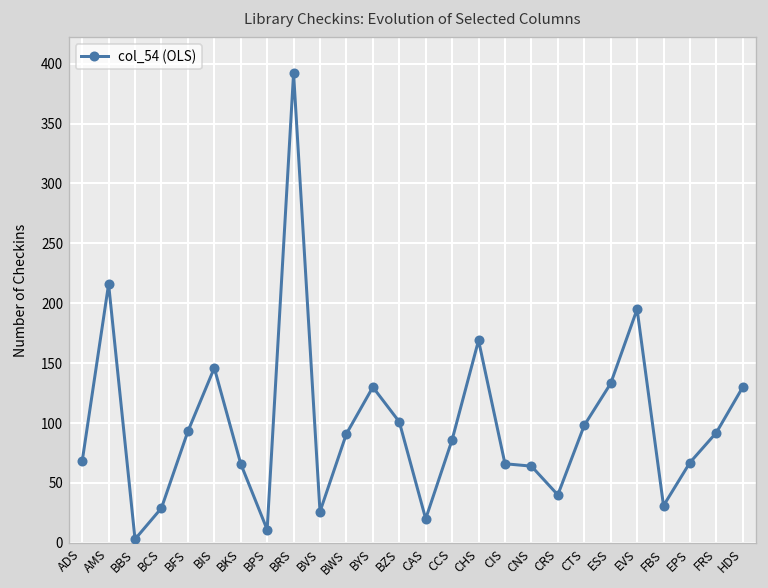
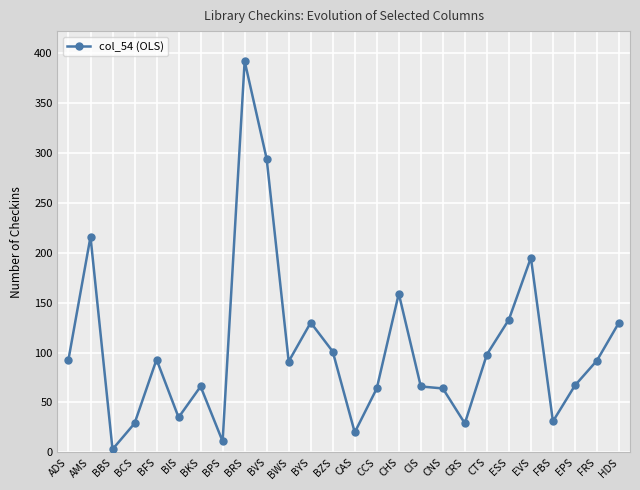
  {
-   "ADS": 70,
+   "ADS": 90,
    "AMS": 220,
    "BBS": 0,
    "BCS": 30,
    "BFS": 90,
-   "BIS": 150,
+   "BIS": 40,
    "BKS": 70,
    "BPS": 10,
    "BRS": 390,
-   "BVS": 30,
+   "BVS": 290,
    "BWS": 90,
    "BYS": 130,
    "BZS": 100,
    "CAS": 20,
-   "CCS": 90,
-   "CHS": 170,
+   "CCS": 60,
+   "CHS": 160,
    "CIS": 70,
    "CNS": 60,
-   "CRS": 40,
+   "CRS": 30,
    "CTS": 100,
    "ESS": 130,
    "EVS": 200,
    "FBS": 30,
    "EPS": 70,
    "FRS": 90,
    "HDS": 130
  }
